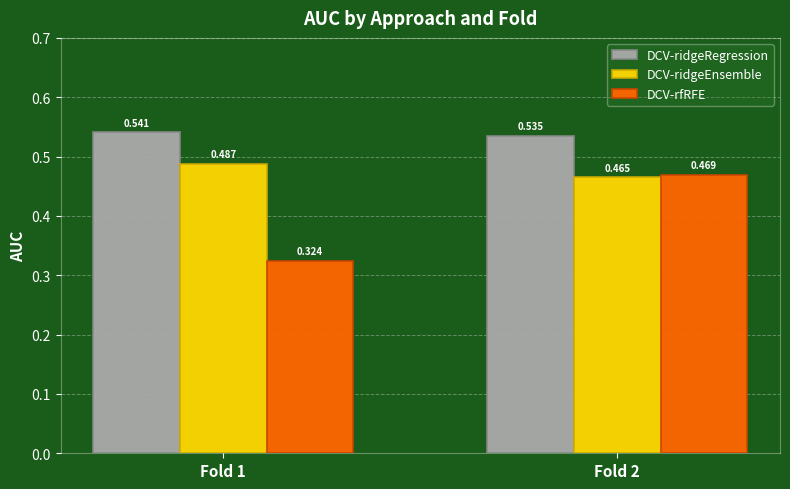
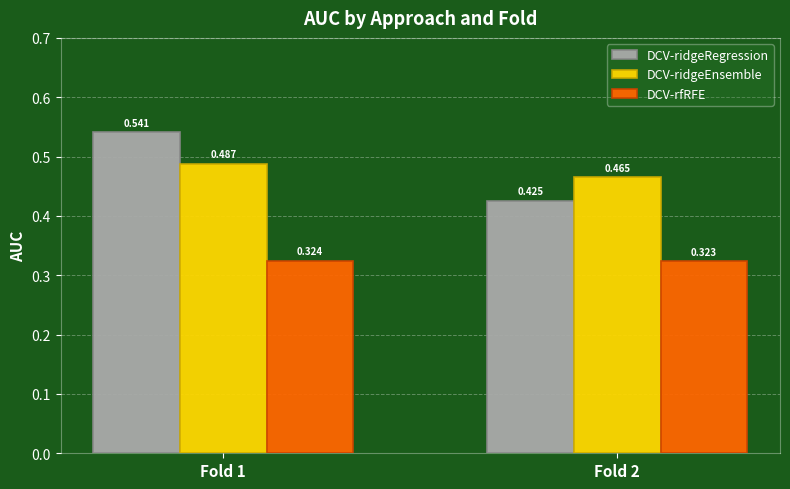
  {
    "DCV-ridgeRegression": {
      "Fold 1": 0.541,
-     "Fold 2": 0.535
+     "Fold 2": 0.425
    },
    "DCV-ridgeEnsemble": {
      "Fold 1": 0.487,
      "Fold 2": 0.465
    },
    "DCV-rfRFE": {
      "Fold 1": 0.324,
-     "Fold 2": 0.469
+     "Fold 2": 0.323
    }
  }
